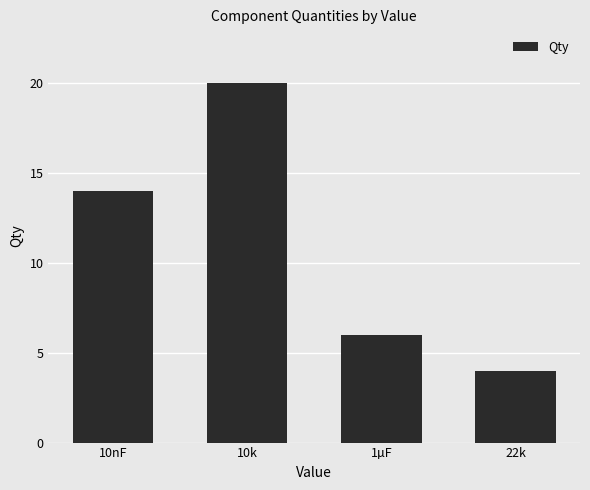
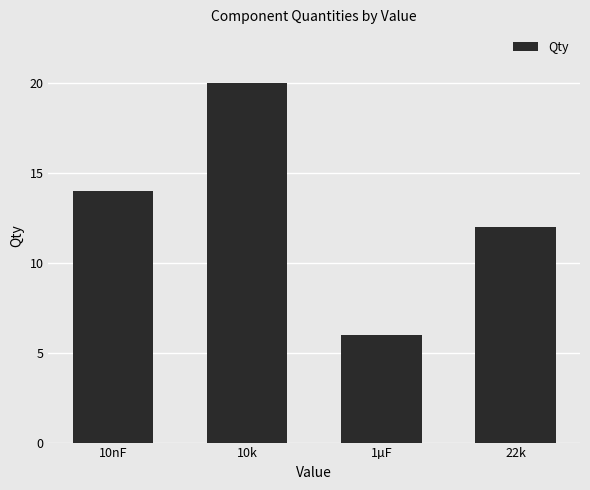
  {
    "10nF": 14,
    "10k": 20,
    "1µF": 6,
-   "22k": 4
+   "22k": 12
  }
